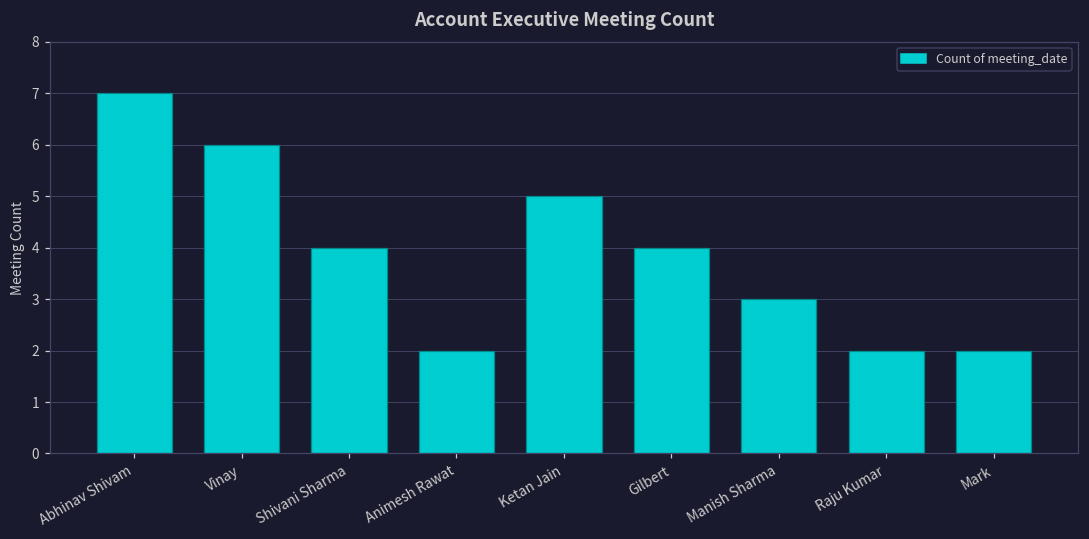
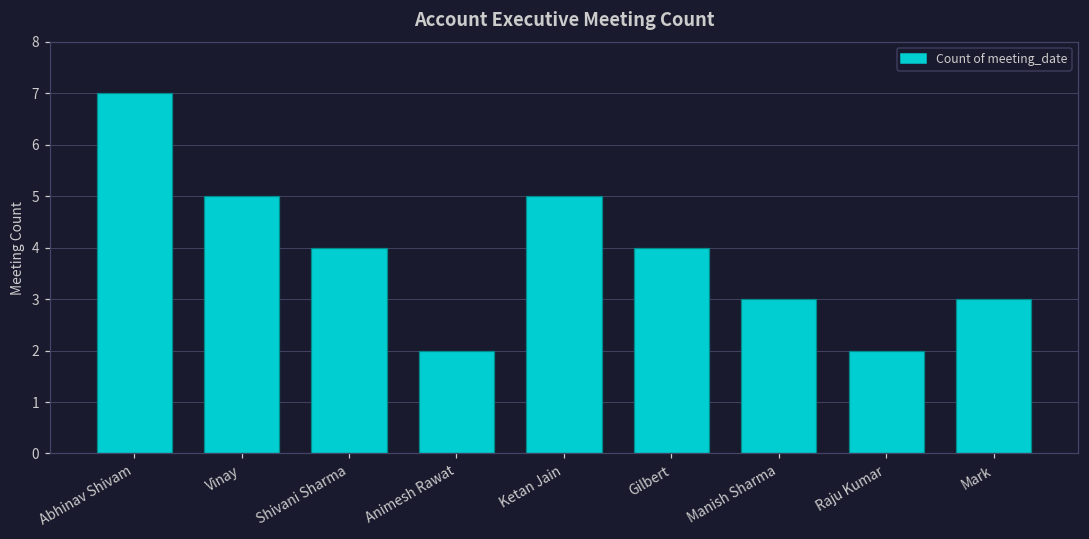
  {
    "Abhinav Shivam": 7,
-   "Vinay": 6,
+   "Vinay": 5,
    "Shivani Sharma": 4,
    "Animesh Rawat": 2,
    "Ketan Jain": 5,
    "Gilbert": 4,
    "Manish Sharma": 3,
    "Raju Kumar": 2,
-   "Mark": 2
+   "Mark": 3
  }
